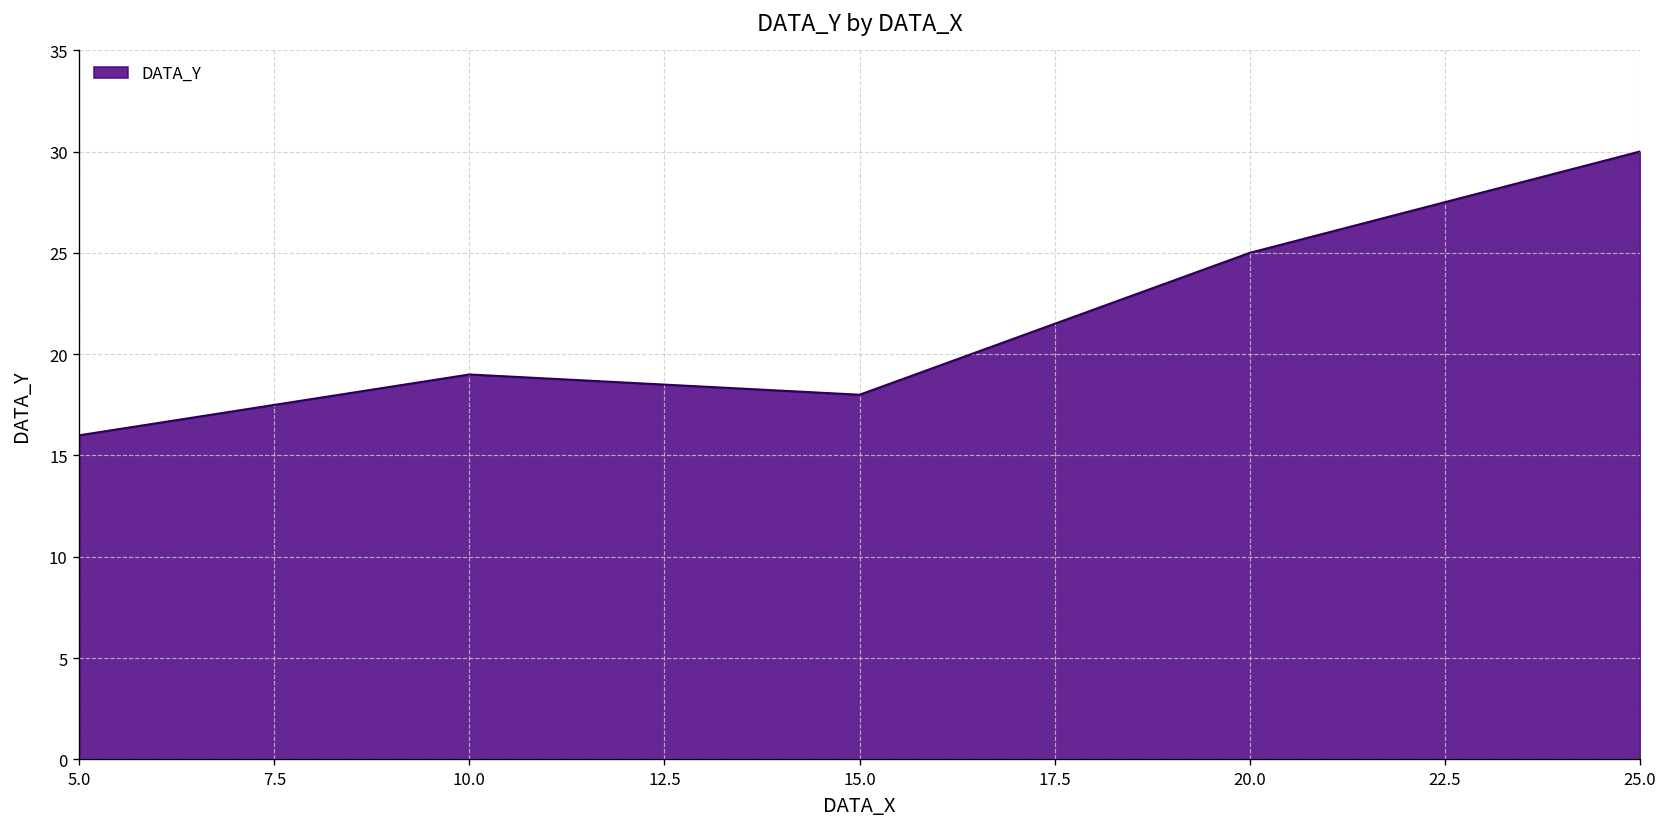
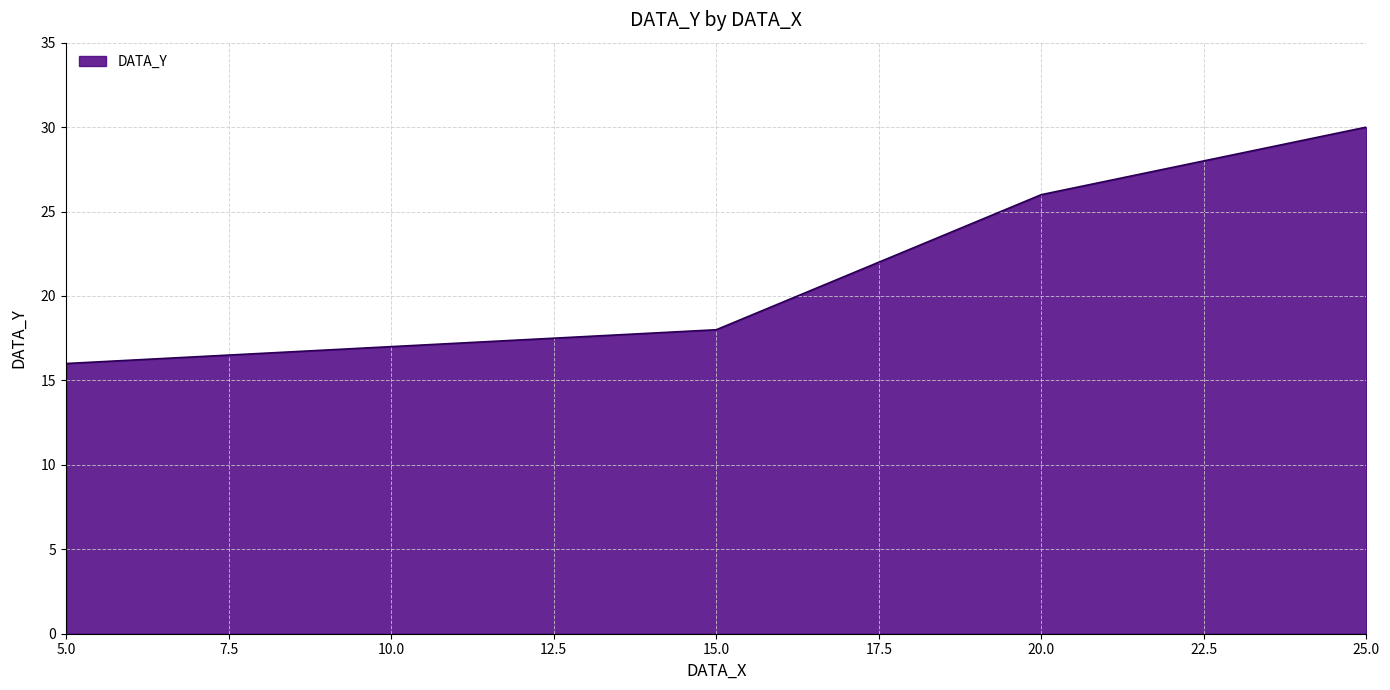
  {
    "5.0": 16,
-   "10.0": 19,
+   "10.0": 17,
    "15.0": 18,
-   "20.0": 25,
+   "20.0": 26,
    "25.0": 30
  }
